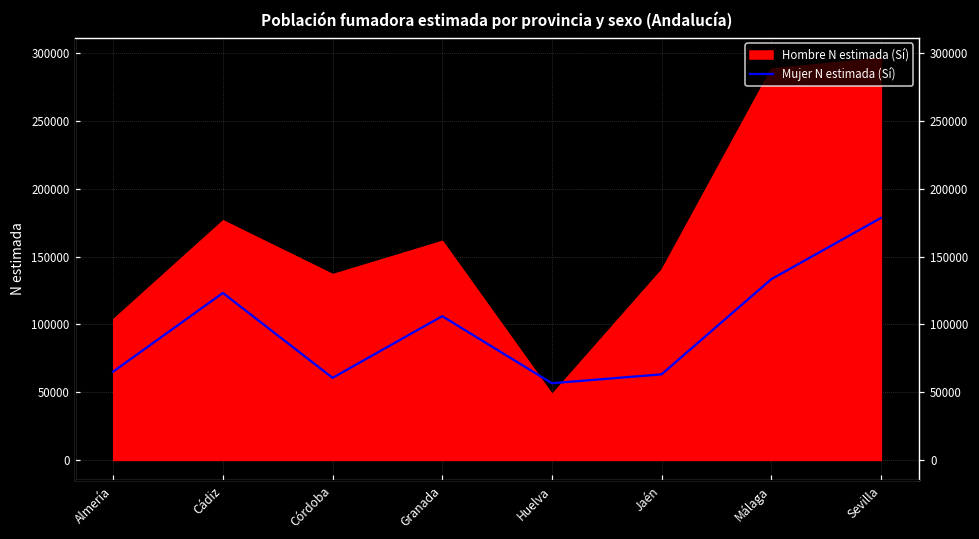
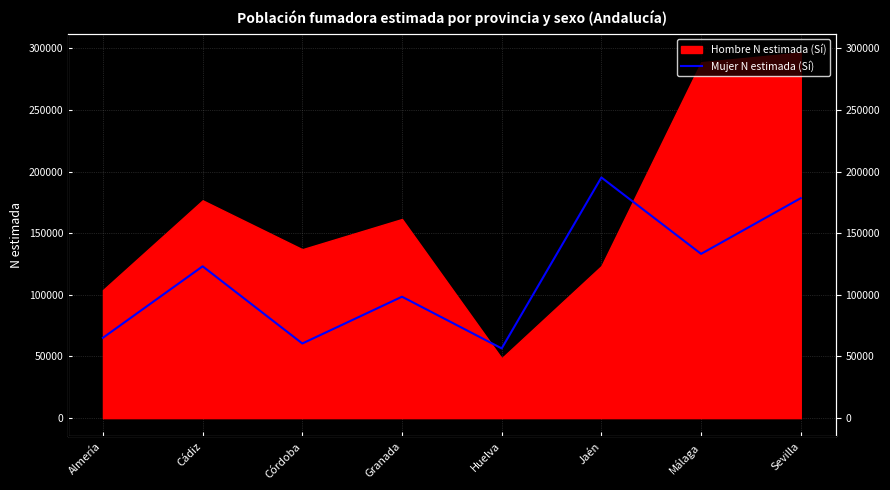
  {
    "Mujer N estimada (Sí)": {
      "Almería": 65000,
      "Cádiz": 123000,
      "Córdoba": 61000,
-     "Granada": 106000,
+     "Granada": 98000,
      "Huelva": 57000,
-     "Jaén": 63000,
+     "Jaén": 195000,
      "Málaga": 133000,
      "Sevilla": 178000
    },
    "Hombre N estimada (Sí)": {
      "Almería": 104000,
      "Cádiz": 177000,
      "Córdoba": 137000,
      "Granada": 162000,
      "Huelva": 49000,
-     "Jaén": 140000
+     "Jaén": 123000
    }
  }
